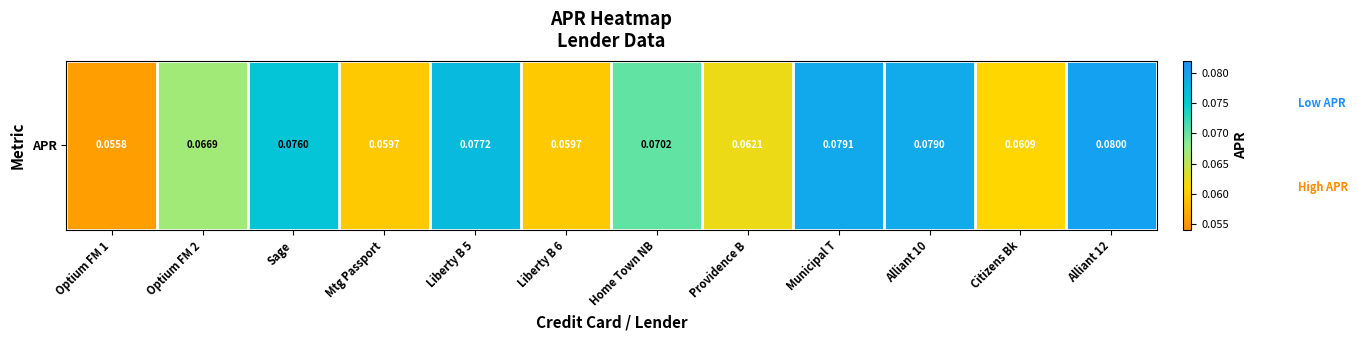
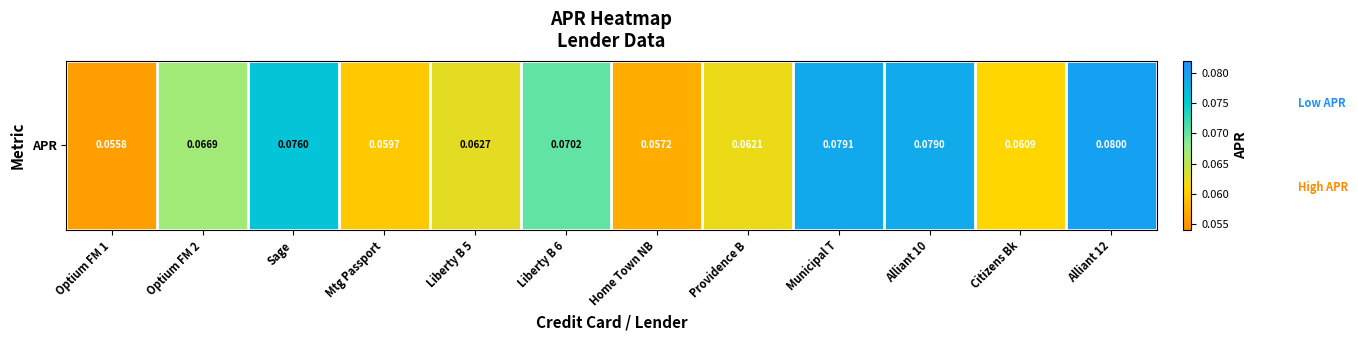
  {
    "APR": {
      "Optium FM 1": 0.0558,
      "Optium FM 2": 0.0669,
      "Sage": 0.0760,
      "Mtg Passport": 0.0597,
-     "Liberty B 5": 0.0772,
-     "Liberty B 6": 0.0597,
-     "Home Town NB": 0.0702,
+     "Liberty B 5": 0.0627,
+     "Liberty B 6": 0.0702,
+     "Home Town NB": 0.0572,
      "Providence B": 0.0621,
      "Municipal T": 0.0791,
      "Alliant 10": 0.0790,
      "Citizens Bk": 0.0609,
      "Alliant 12": 0.0800
    }
  }
